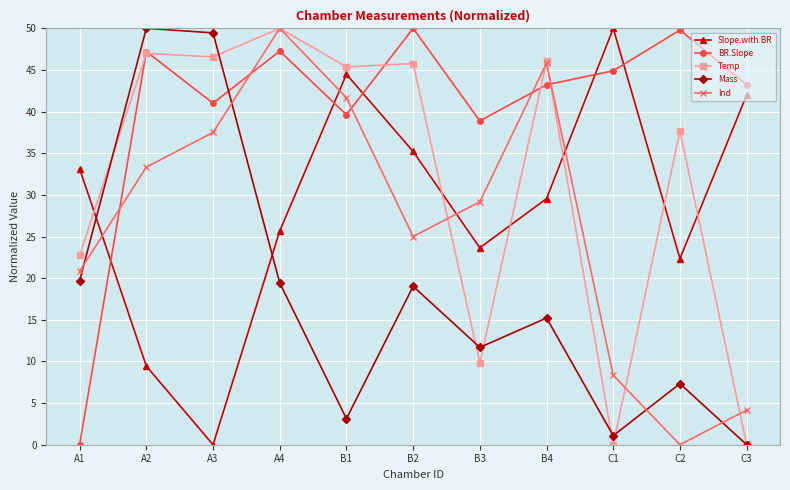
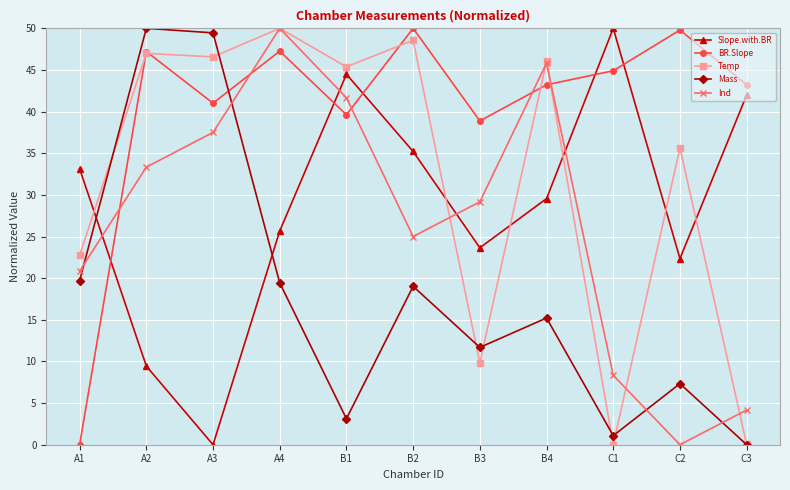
  {
    "Temp": {
      "A1": 23,
      "A3": 47,
      "B1": 45,
-     "B2": 46,
+     "B2": 49,
      "B3": 10,
      "C1": 0,
-     "C2": 38
+     "C2": 36
    }
  }
